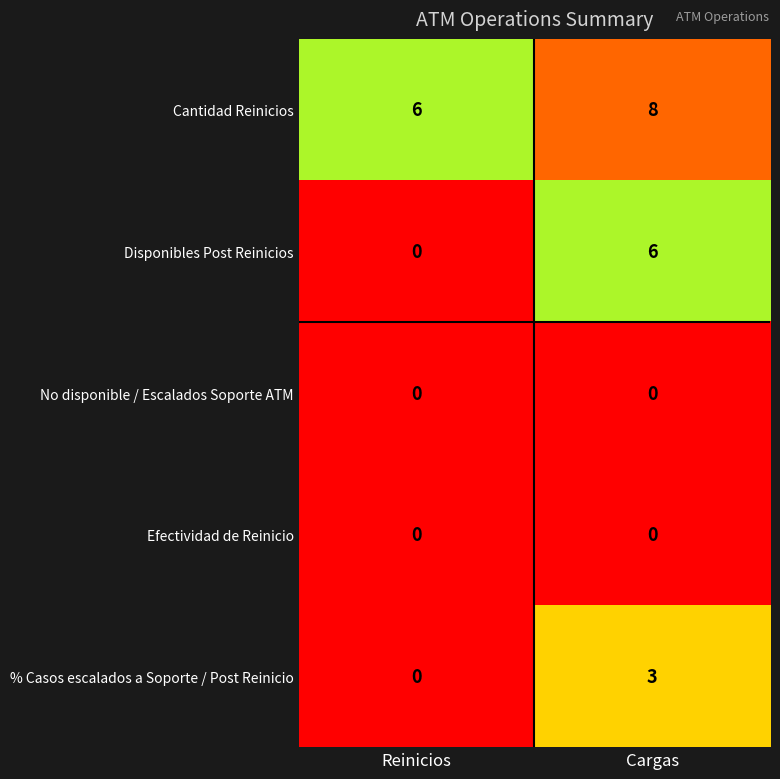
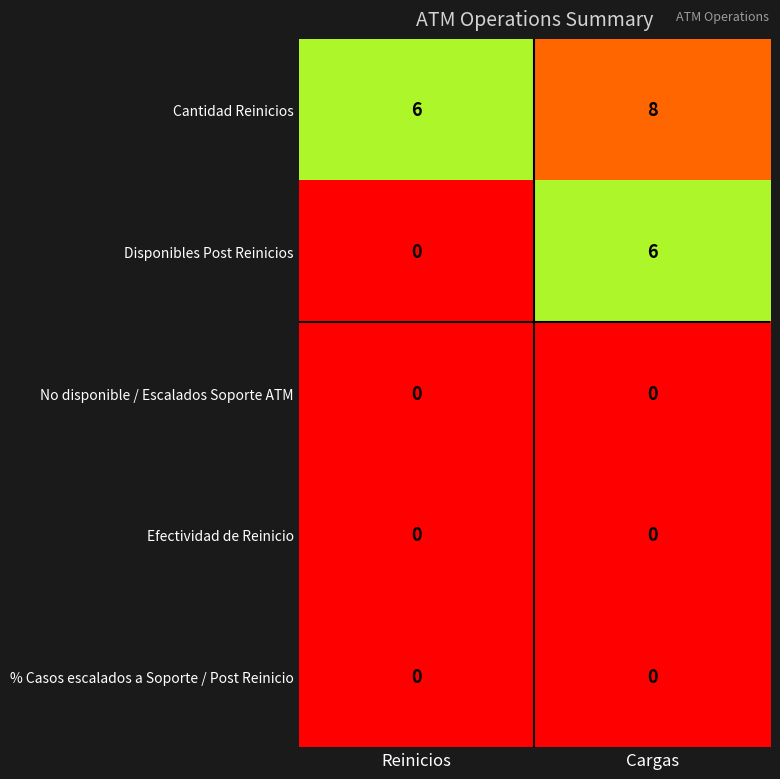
  {
    "Cantidad Reinicios": {
      "Reinicios": 6,
      "Cargas": 8
    },
    "Disponibles Post Reinicios": {
      "Reinicios": 0,
      "Cargas": 6
    },
    "No disponible / Escalados Soporte ATM": {
      "Reinicios": 0,
      "Cargas": 0
    },
    "Efectividad de Reinicio": {
      "Reinicios": 0,
      "Cargas": 0
    },
    "% Casos escalados a Soporte / Post Reinicio": {
      "Reinicios": 0,
-     "Cargas": 3
+     "Cargas": 0
    }
  }
